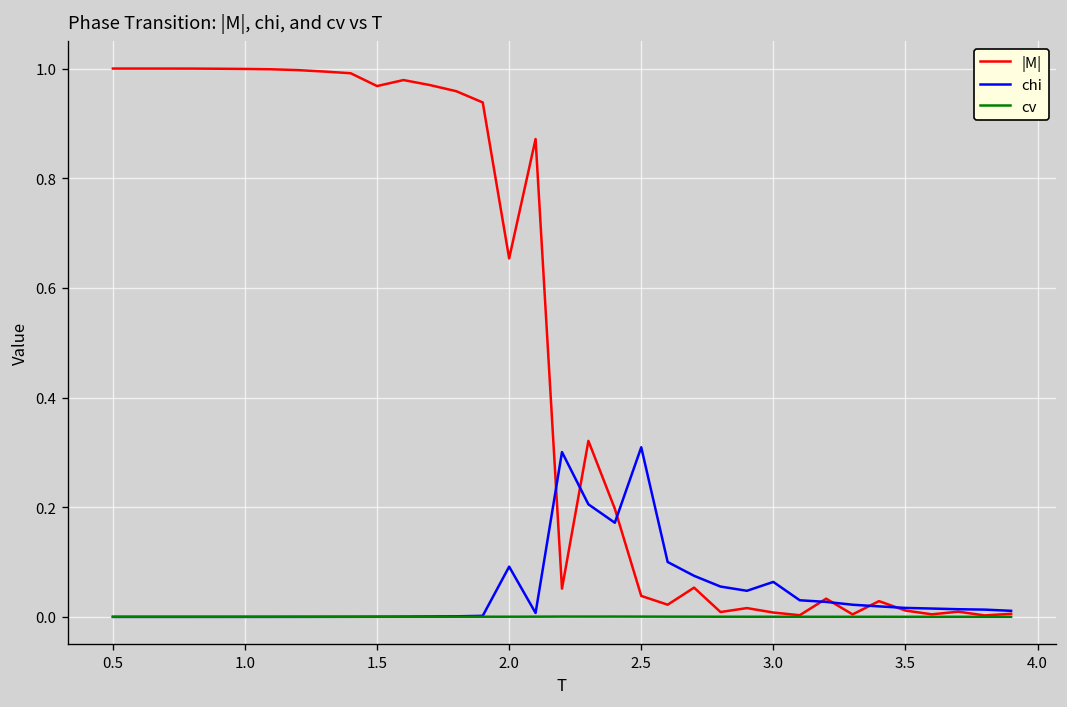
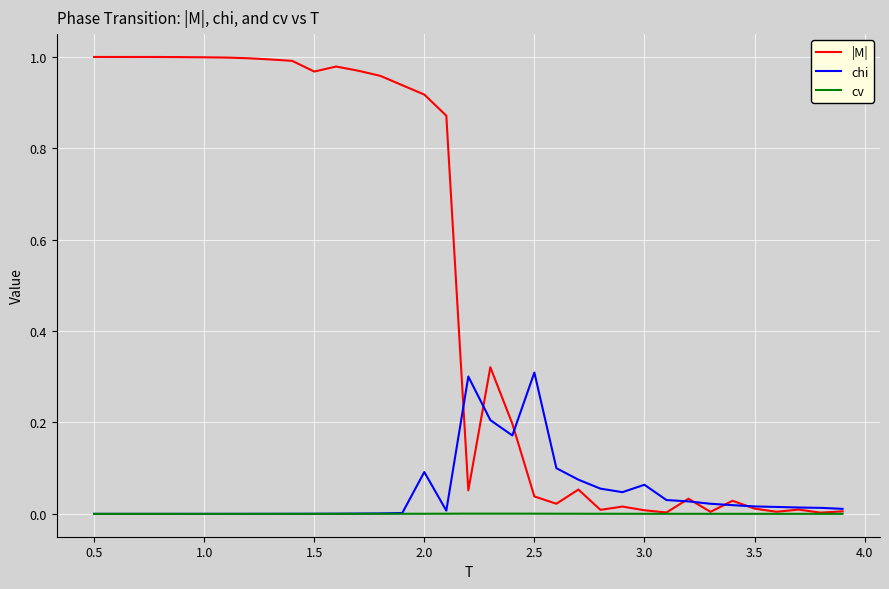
  {
    "|M|": {
      "0.5": 1.00,
      "1.0": 1.00,
      "1.5": 0.97,
-     "2.0": 0.65,
+     "2.0": 0.92,
      "2.5": 0.04,
      "3.0": 0.01
    },
    "chi": {
      "2.0": 0.09,
      "2.5": 0.31,
      "3.0": 0.06
    },
    "cv": {
      "2.0": 0.00,
      "2.5": 0.00,
      "3.0": 0.00,
      "3.5": 0.00
    }
  }
